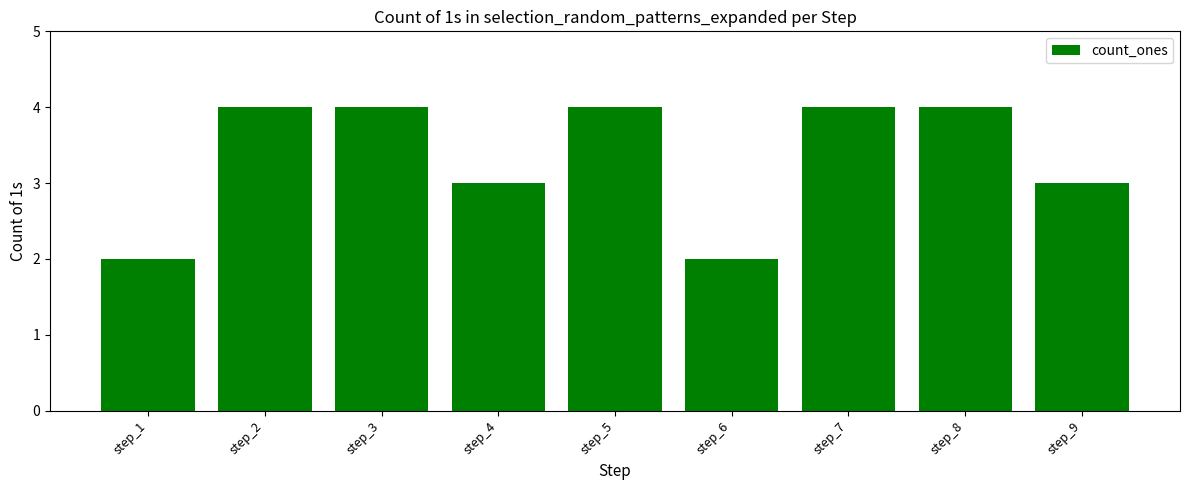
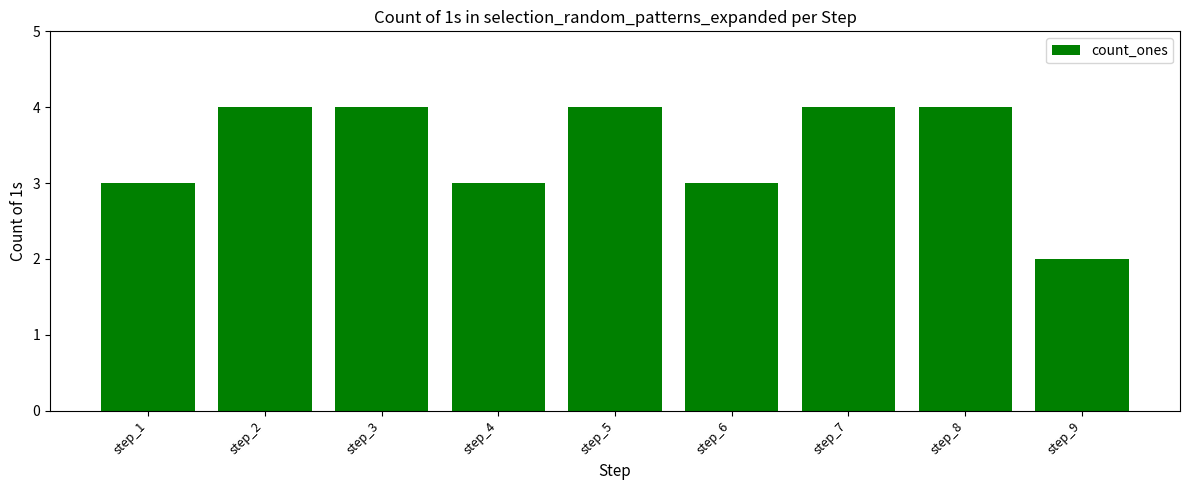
  {
-   "step_1": 2,
+   "step_1": 3,
    "step_2": 4,
    "step_3": 4,
    "step_4": 3,
    "step_5": 4,
-   "step_6": 2,
+   "step_6": 3,
    "step_7": 4,
    "step_8": 4,
-   "step_9": 3
+   "step_9": 2
  }
